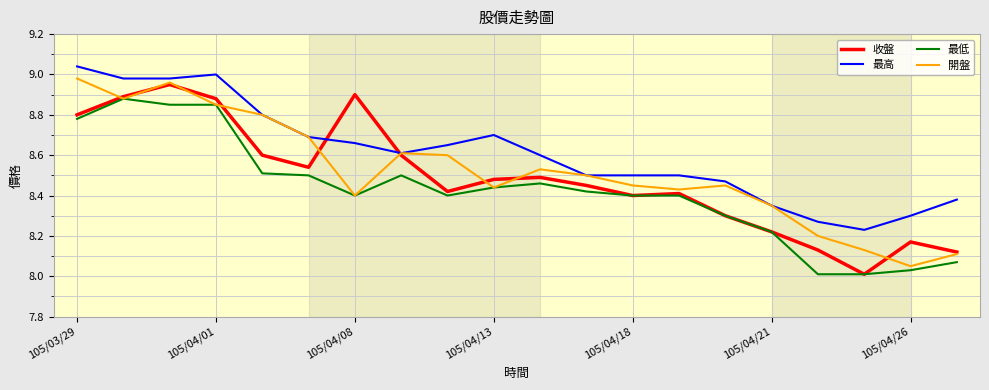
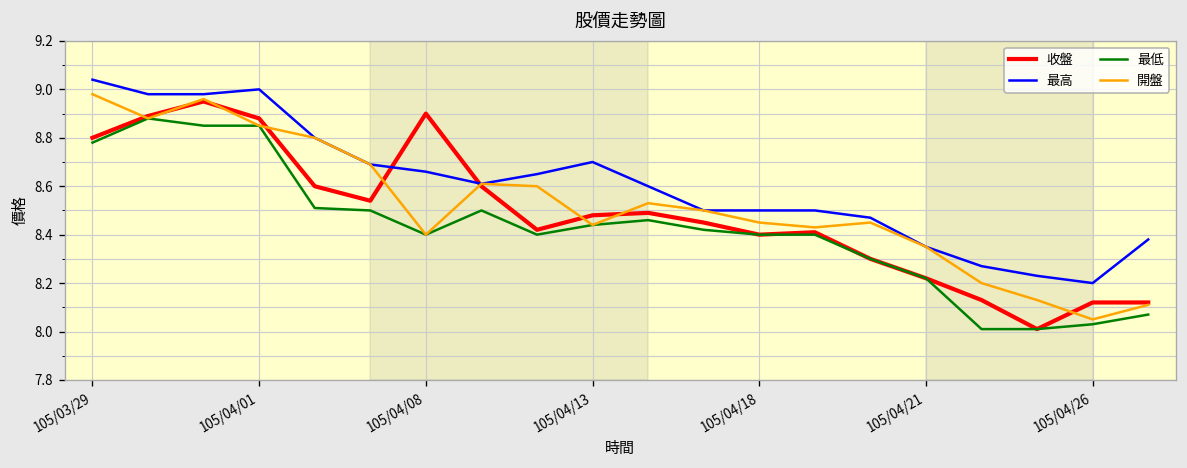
  {
    "收盤": {
      "105/03/29": 8.80,
      "105/04/01": 8.88,
      "105/04/08": 8.90,
      "105/04/13": 8.48,
-     "105/04/26": 8.17
+     "105/04/26": 8.12
    },
    "最高": {
      "105/03/29": 9.04,
      "105/04/01": 9.0,
      "105/04/08": 8.66,
      "105/04/13": 8.7,
      "105/04/18": 8.5,
-     "105/04/26": 8.3
+     "105/04/26": 8.2
    },
    "最低": {
      "105/03/29": 8.78,
      "105/04/26": 8.03
    },
    "開盤": {
      "105/03/29": 8.98,
      "105/04/18": 8.45,
      "105/04/26": 8.05
    }
  }
